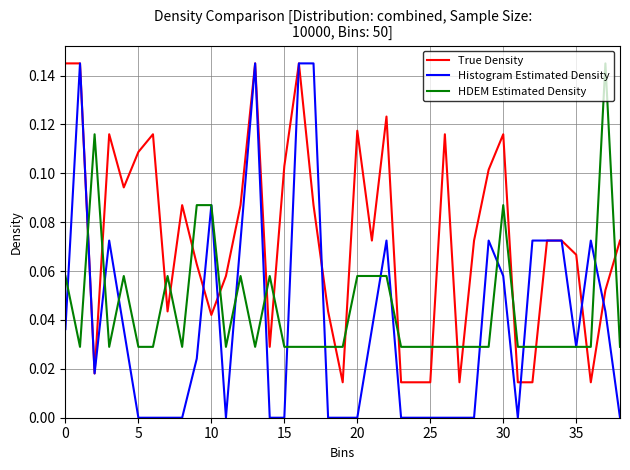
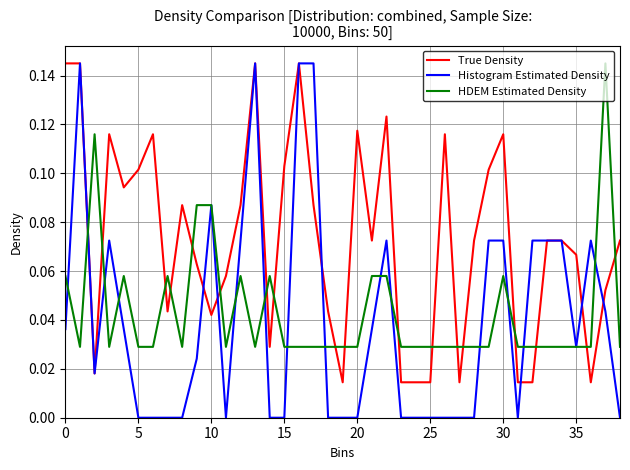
  {
    "True Density": {
      "0": 0.145,
-     "5": 0.109,
+     "5": 0.101,
      "10": 0.042,
      "15": 0.103,
      "20": 0.117,
      "25": 0.014,
      "30": 0.116,
      "35": 0.067
    },
    "Histogram Estimated Density": {
      "0": 0.036,
      "5": 0.000,
      "15": 0.000,
      "20": 0.000,
      "25": 0.000,
-     "30": 0.058
+     "30": 0.073
    },
    "HDEM Estimated Density": {
      "0": 0.058,
      "5": 0.029,
      "15": 0.029,
-     "20": 0.058,
+     "20": 0.029,
      "25": 0.029,
-     "30": 0.087
+     "30": 0.058
    }
  }
